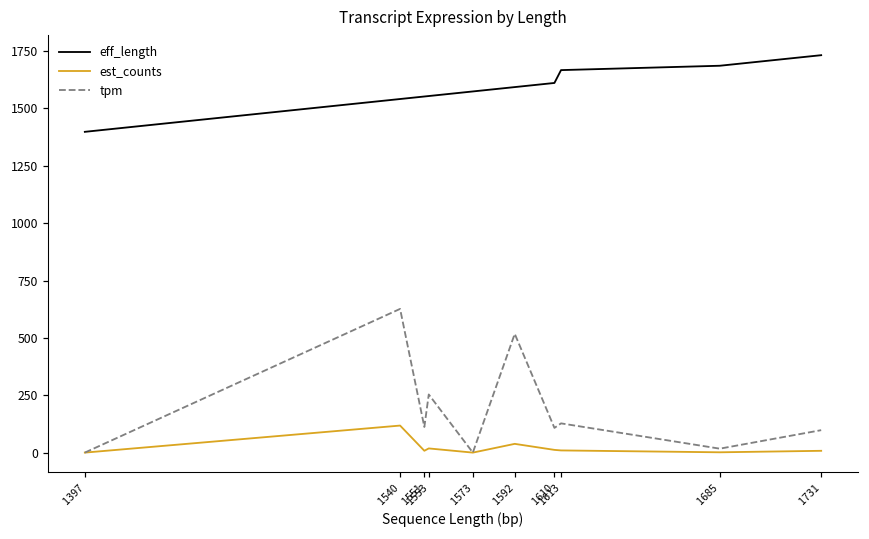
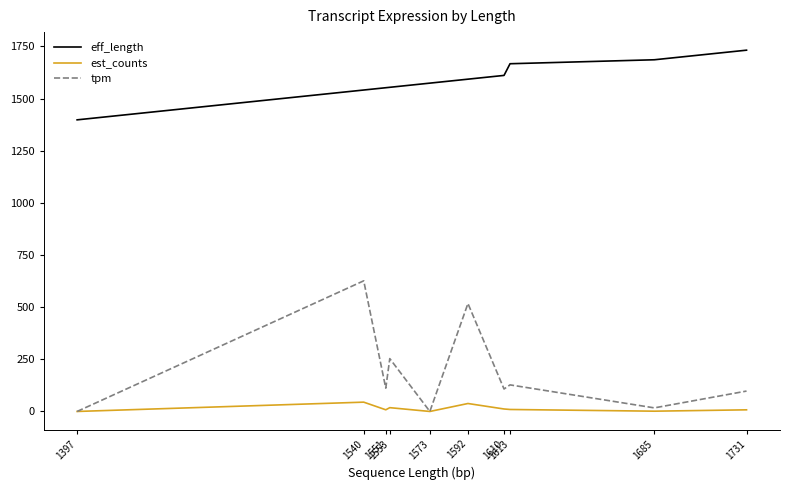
  {
    "eff_length": {
      "1397": 1400,
      "1540": 1540,
      "1551": 1550,
      "1553": 1550,
      "1573": 1570,
      "1592": 1590,
      "1610": 1610,
      "1613": 1670,
      "1685": 1690,
      "1731": 1730
    },
    "est_counts": {
-     "1540": 120,
+     "1540": 40,
      "1551": 10,
      "1553": 20,
      "1592": 40,
      "1610": 10,
      "1613": 10,
      "1685": 0,
      "1731": 10
    },
    "tpm": {
      "1540": 630,
      "1551": 110,
      "1553": 250,
      "1592": 520,
      "1610": 110,
      "1613": 130,
      "1685": 20,
      "1731": 100
    }
  }
